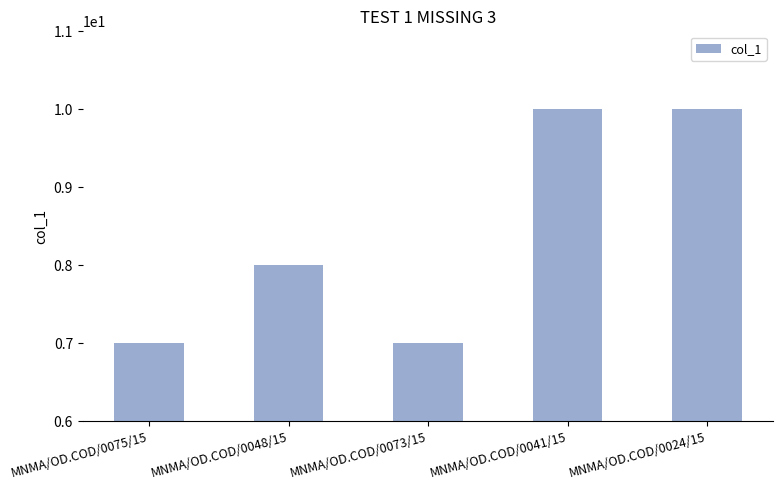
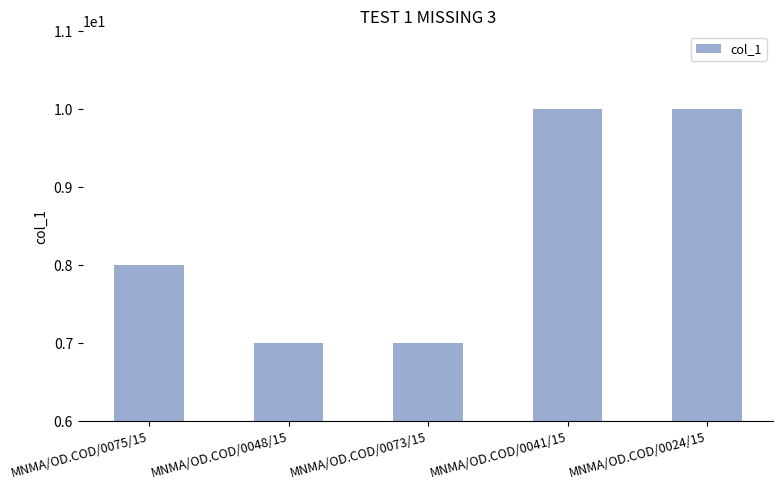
  {
-   "MNMA/OD.COD/0075/15": 7,
-   "MNMA/OD.COD/0048/15": 8,
+   "MNMA/OD.COD/0075/15": 8,
+   "MNMA/OD.COD/0048/15": 7,
    "MNMA/OD.COD/0073/15": 7,
    "MNMA/OD.COD/0041/15": 10,
    "MNMA/OD.COD/0024/15": 10
  }
